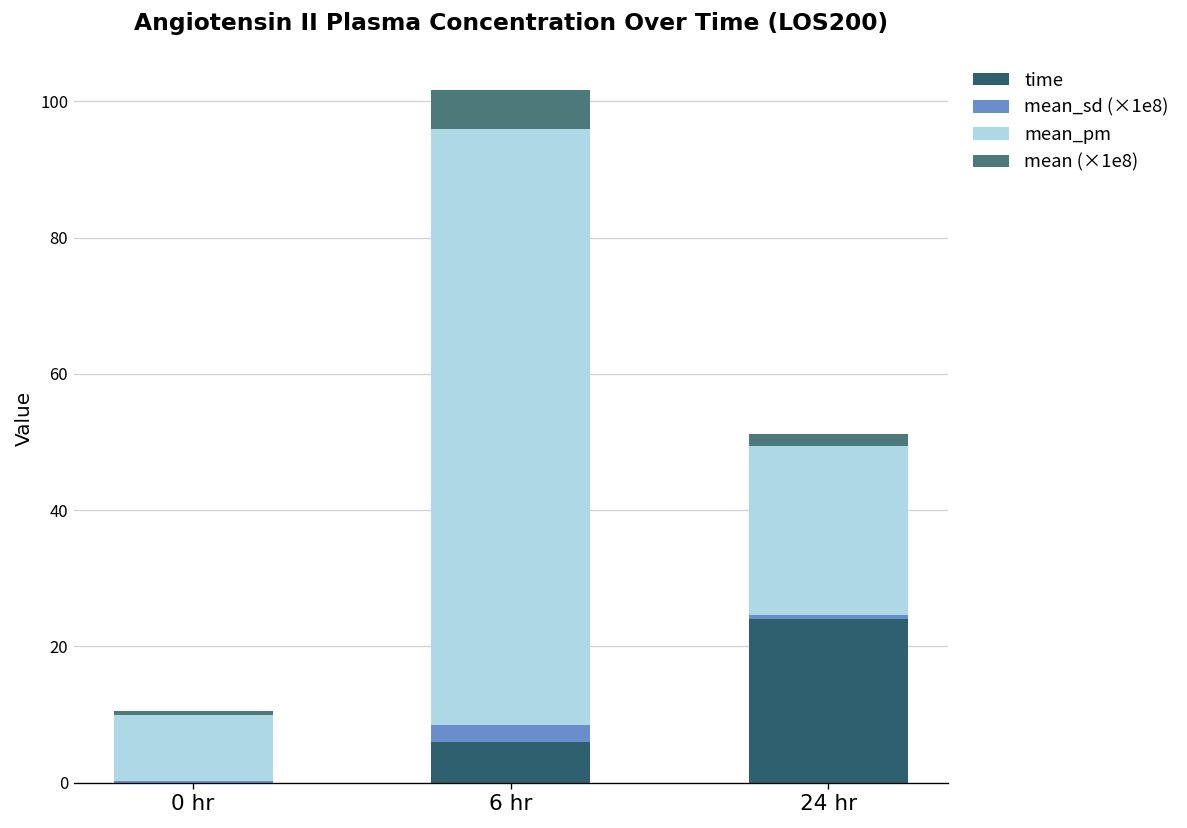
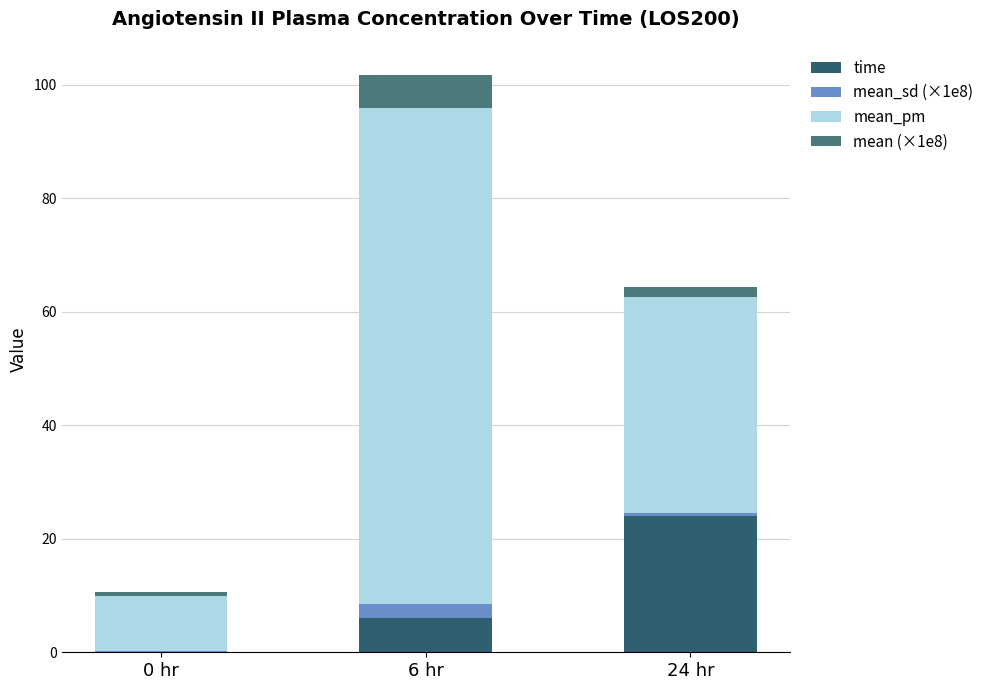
  {
    "mean_sd (×1e8)": {
      "6 hr": 3,
      "24 hr": 1
    },
    "mean_pm": {
      "0 hr": 10,
      "6 hr": 87,
-     "24 hr": 25
+     "24 hr": 38
    }
  }
